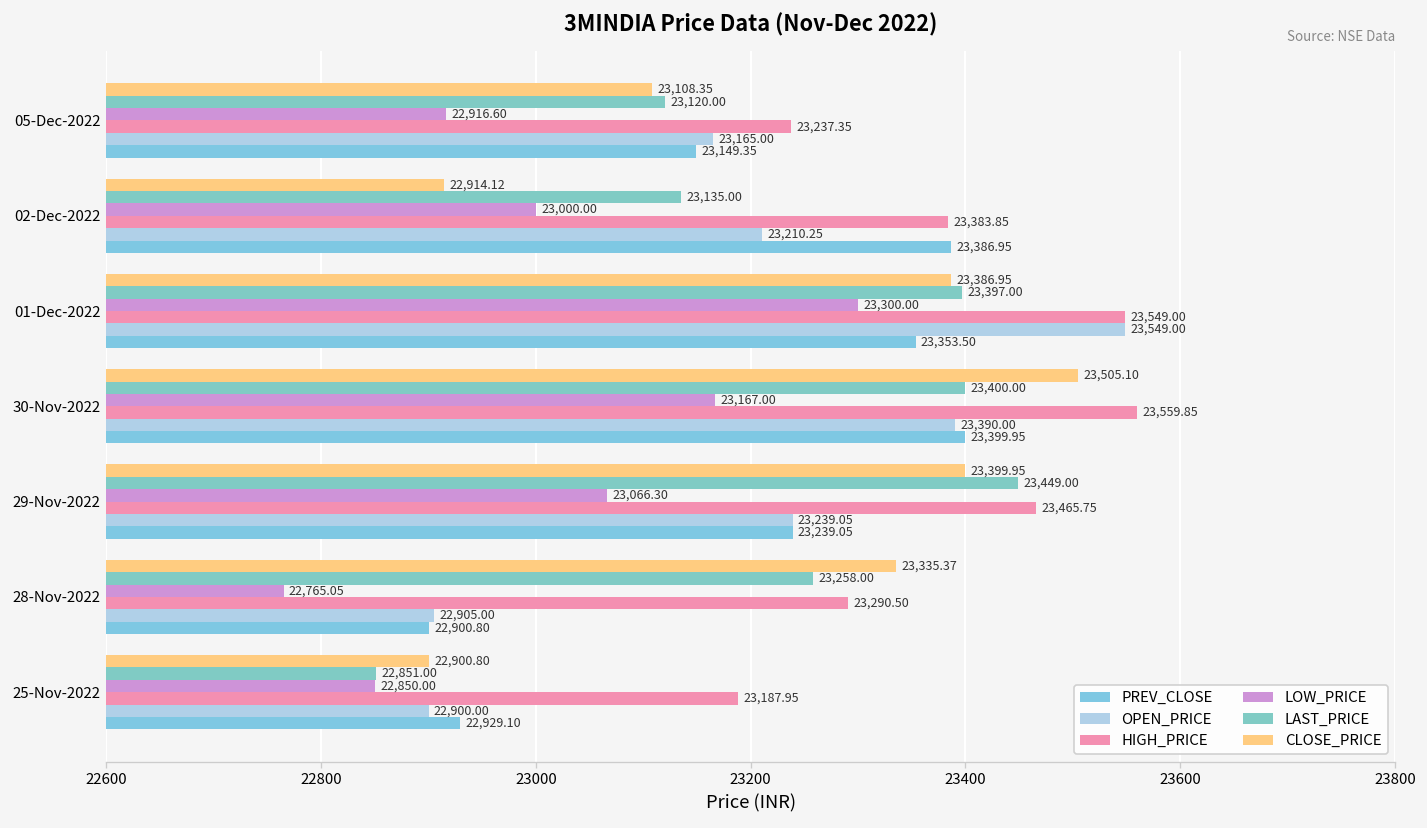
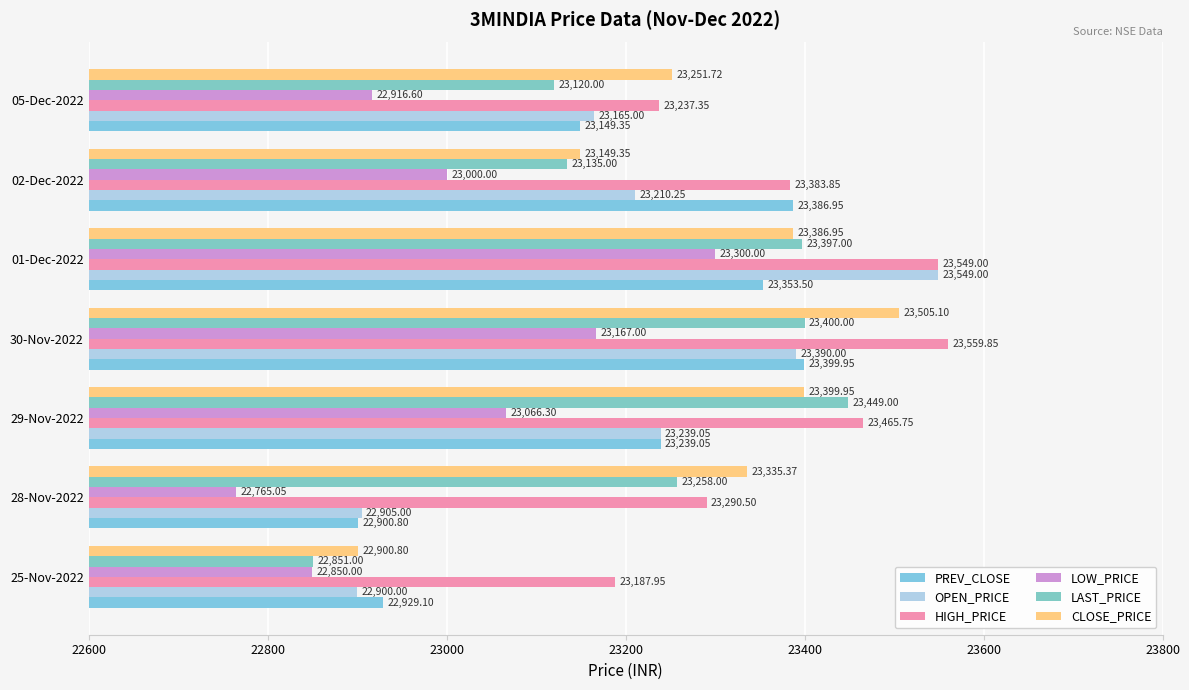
  {
    "CLOSE_PRICE": {
-     "05-Dec-2022": "23,108.35",
-     "02-Dec-2022": "22,914.12",
+     "05-Dec-2022": "23,251.72",
+     "02-Dec-2022": "23,149.35",
      "01-Dec-2022": "23,386.95",
      "30-Nov-2022": "23,505.10",
      "29-Nov-2022": "23,399.95",
      "28-Nov-2022": "23,335.37",
      "25-Nov-2022": "22,900.80"
    }
  }
